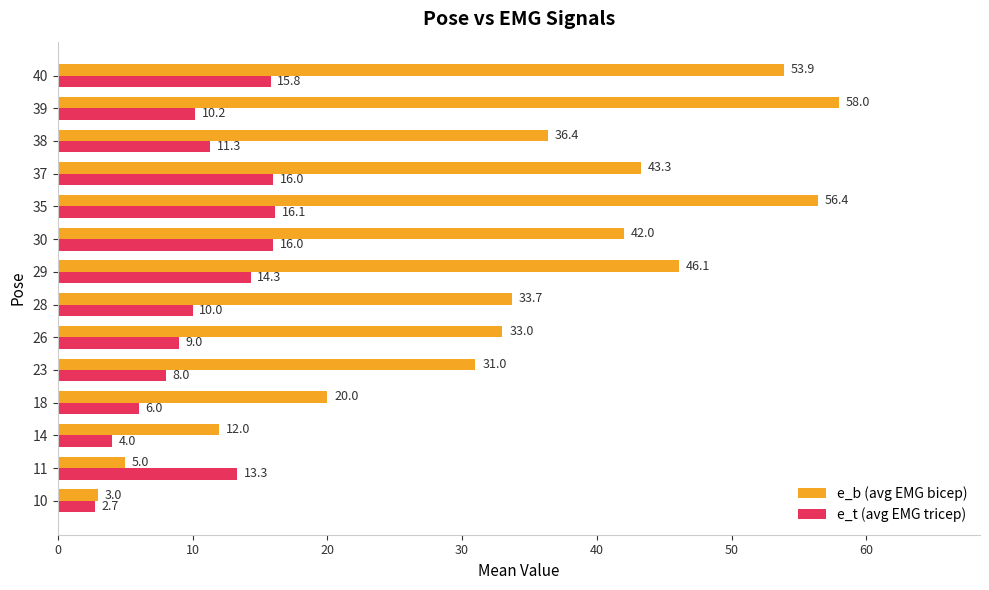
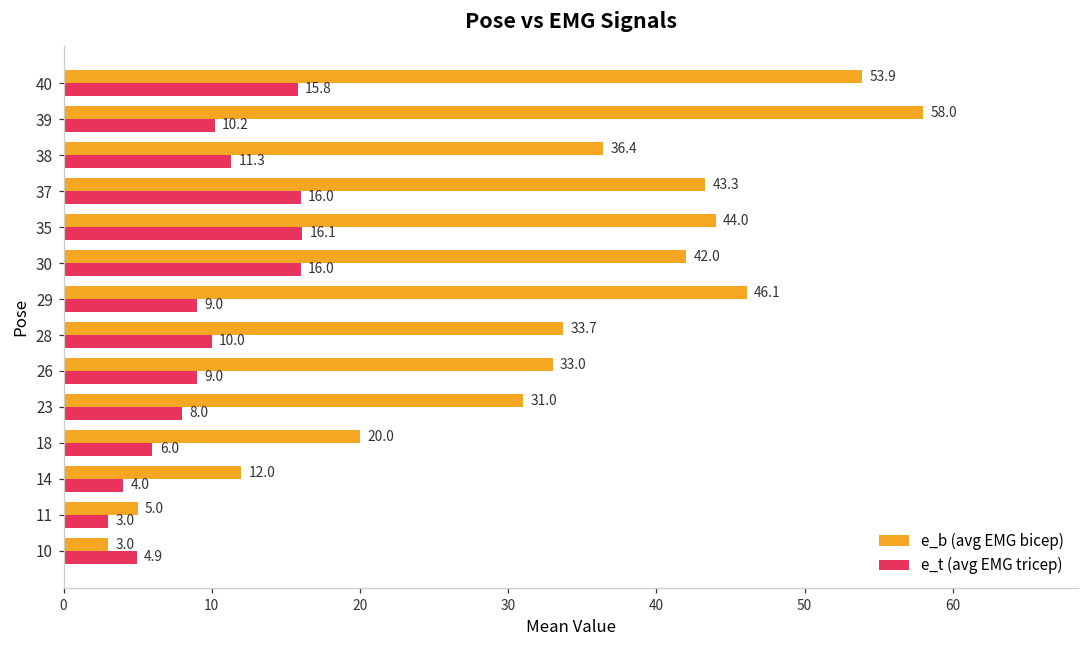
  {
    "e_b (avg EMG bicep)": {
      "40": 53.9,
      "39": 58.0,
      "38": 36.4,
      "37": 43.3,
-     "35": 56.4,
+     "35": 44.0,
      "30": 42.0,
      "29": 46.1,
      "28": 33.7,
      "26": 33.0,
      "23": 31.0,
      "18": 20.0,
      "14": 12.0,
      "11": 5.0,
      "10": 3.0
    },
    "e_t (avg EMG tricep)": {
      "40": 15.8,
      "39": 10.2,
      "38": 11.3,
      "37": 16.0,
      "35": 16.1,
      "30": 16.0,
-     "29": 14.3,
+     "29": 9.0,
      "28": 10.0,
      "26": 9.0,
      "23": 8.0,
      "18": 6.0,
      "14": 4.0,
-     "11": 13.3,
-     "10": 2.7
+     "11": 3.0,
+     "10": 4.9
    }
  }
